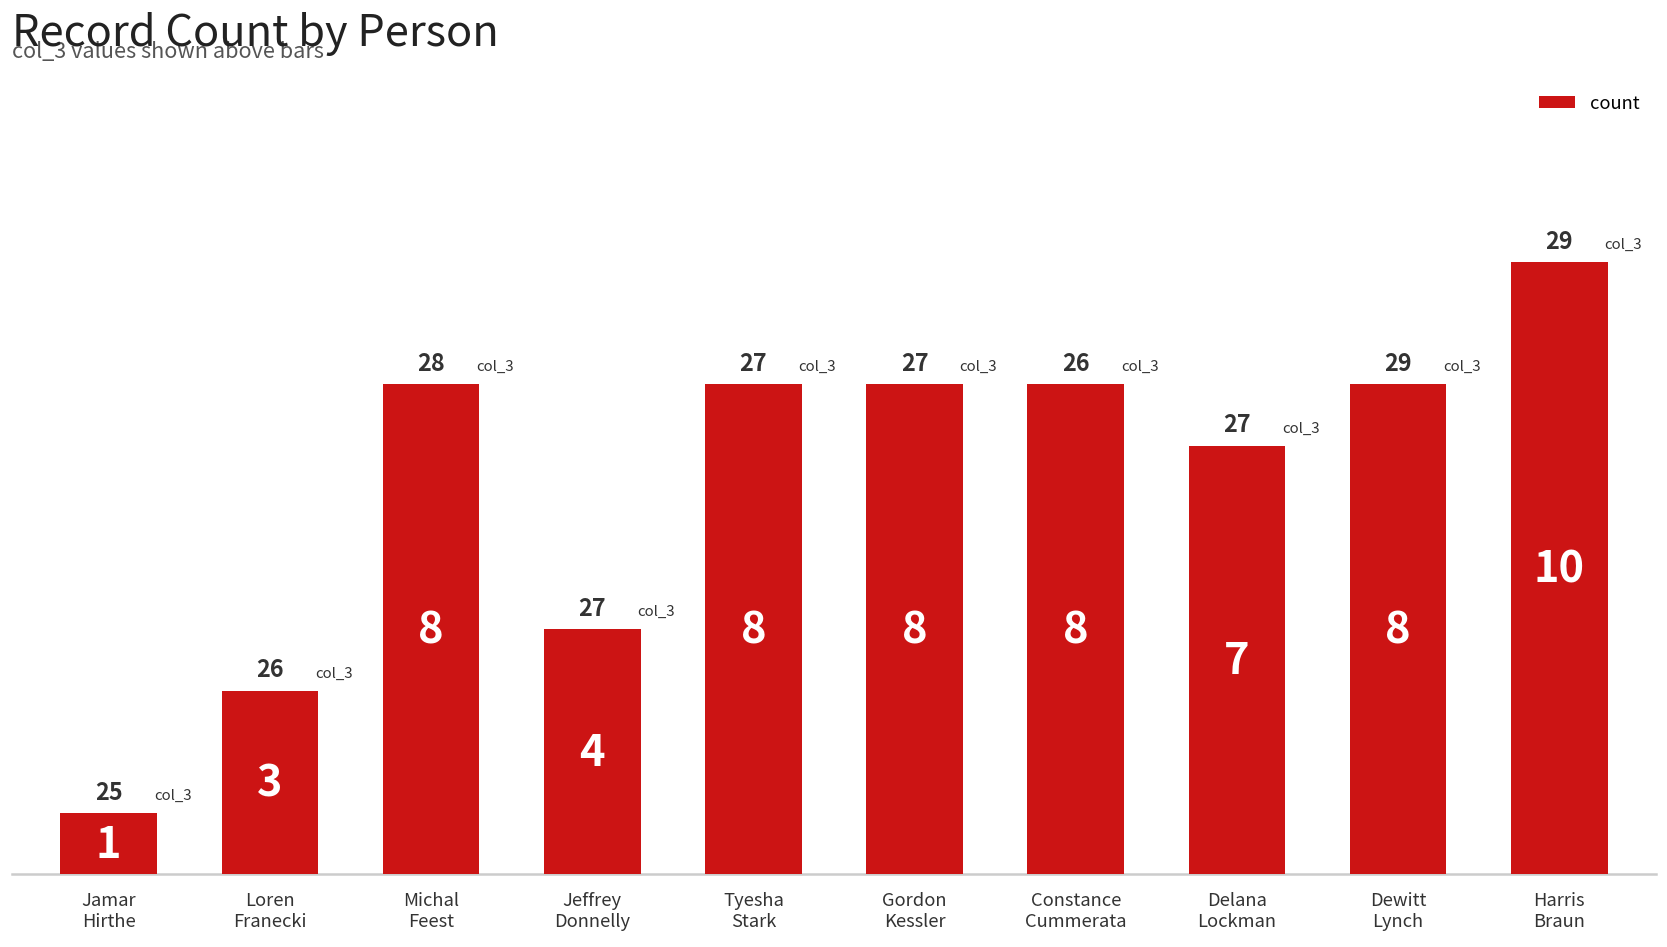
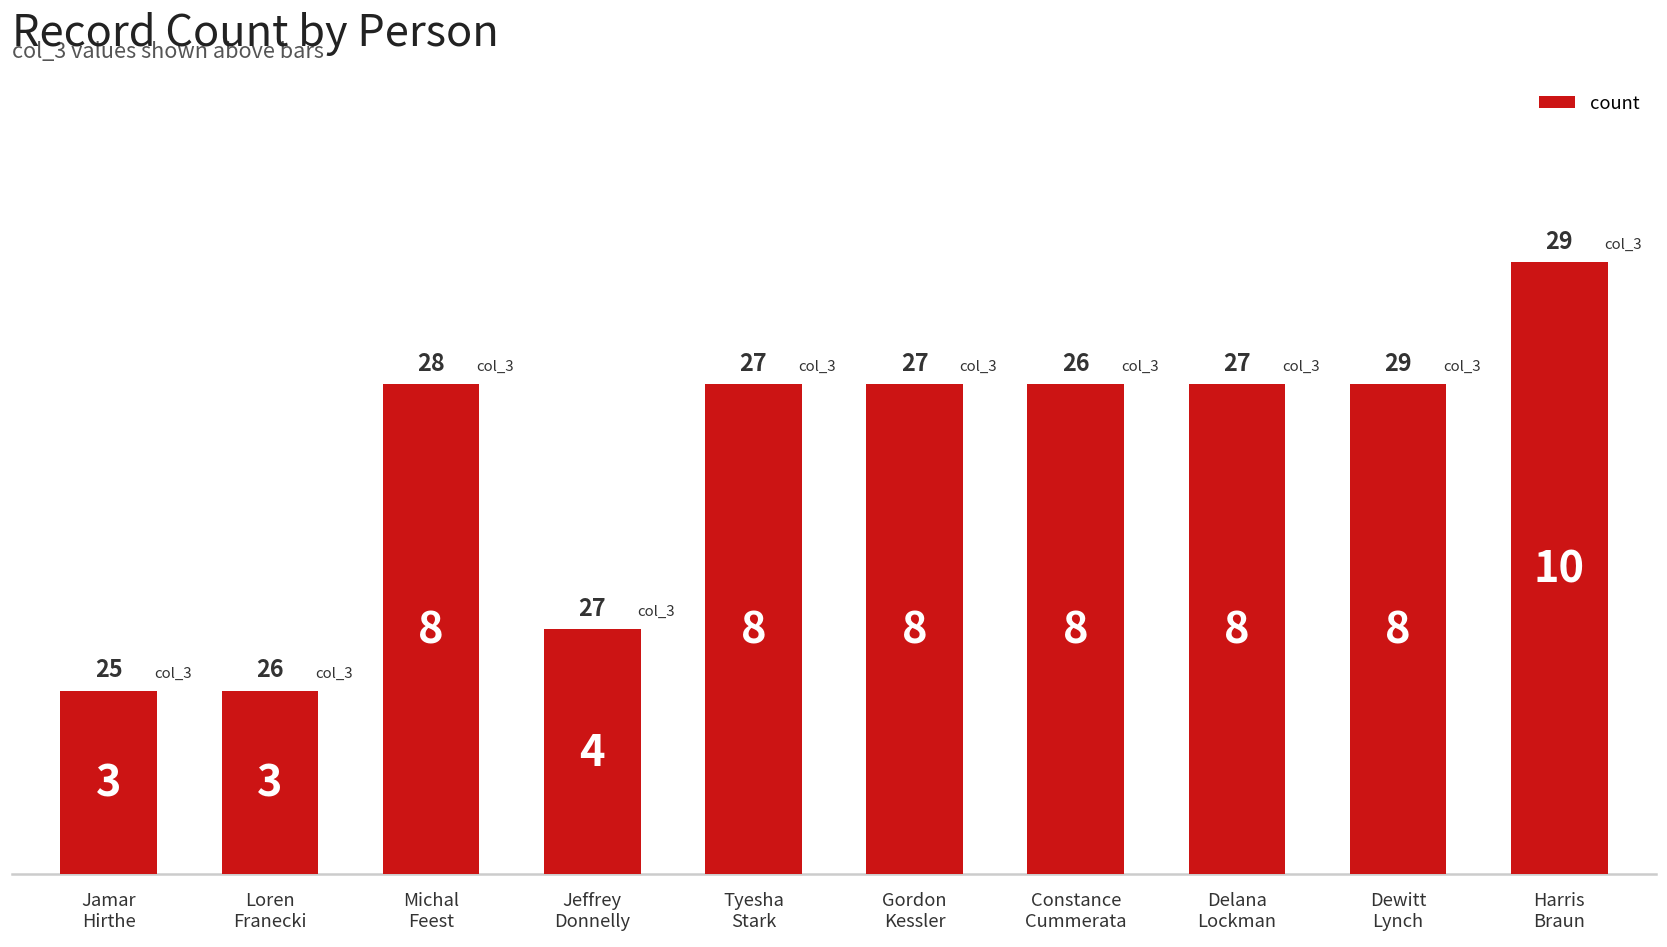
  {
-   "Jamar Hirthe": 1,
+   "Jamar Hirthe": 3,
    "Loren Franecki": 3,
    "Michal Feest": 8,
    "Jeffrey Donnelly": 4,
    "Tyesha Stark": 8,
    "Gordon Kessler": 8,
    "Constance Cummerata": 8,
-   "Delana Lockman": 7,
+   "Delana Lockman": 8,
    "Dewitt Lynch": 8,
    "Harris Braun": 10
  }
